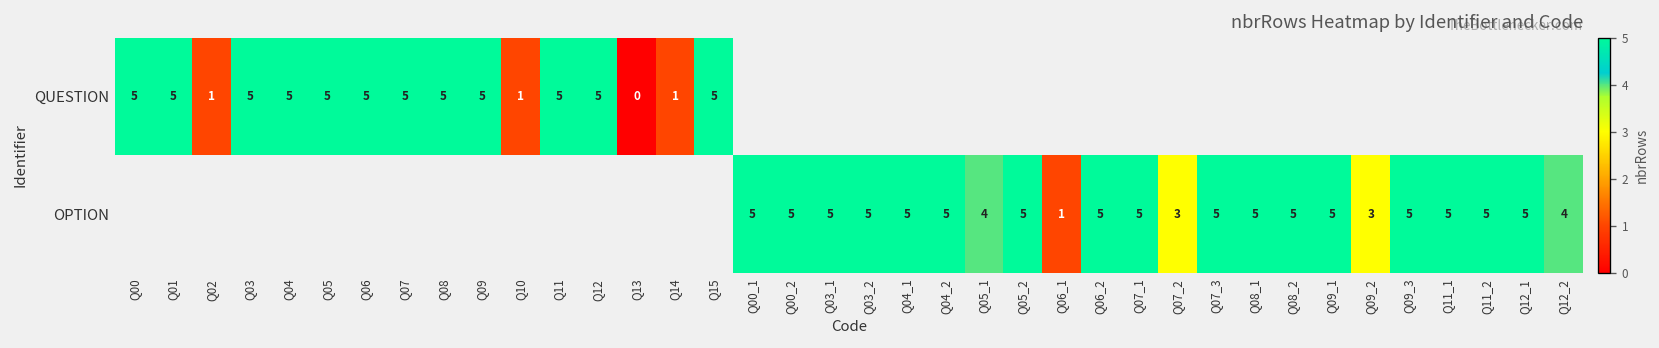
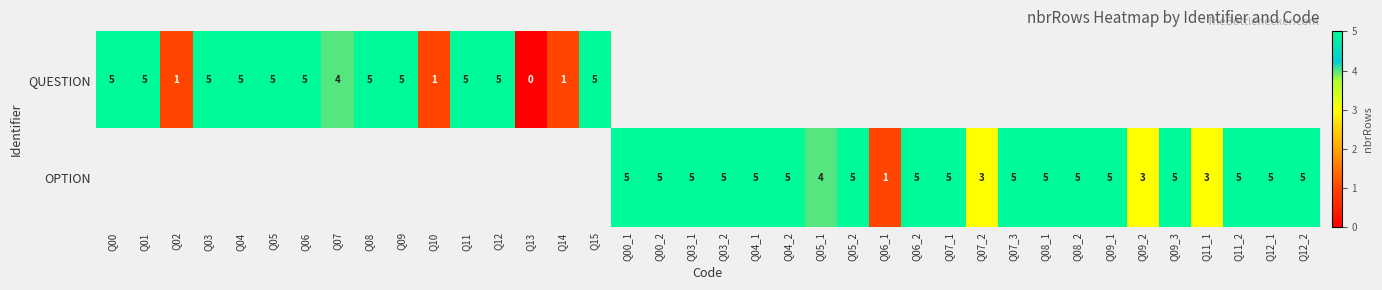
  {
    "QUESTION": {
      "Q00": 5,
      "Q01": 5,
      "Q02": 1,
      "Q03": 5,
      "Q04": 5,
      "Q05": 5,
      "Q06": 5,
-     "Q07": 5,
+     "Q07": 4,
      "Q08": 5,
      "Q09": 5,
      "Q10": 1,
      "Q11": 5,
      "Q12": 5,
      "Q13": 0,
      "Q14": 1,
      "Q15": 5
    },
    "OPTION": {
      "Q00_1": 5,
      "Q00_2": 5,
      "Q03_1": 5,
      "Q03_2": 5,
      "Q04_1": 5,
      "Q04_2": 5,
      "Q05_1": 4,
      "Q05_2": 5,
      "Q06_1": 1,
      "Q06_2": 5,
      "Q07_1": 5,
      "Q07_2": 3,
      "Q07_3": 5,
      "Q08_1": 5,
      "Q08_2": 5,
      "Q09_1": 5,
      "Q09_2": 3,
      "Q09_3": 5,
-     "Q11_1": 5,
+     "Q11_1": 3,
      "Q11_2": 5,
      "Q12_1": 5,
-     "Q12_2": 4
+     "Q12_2": 5
    }
  }
